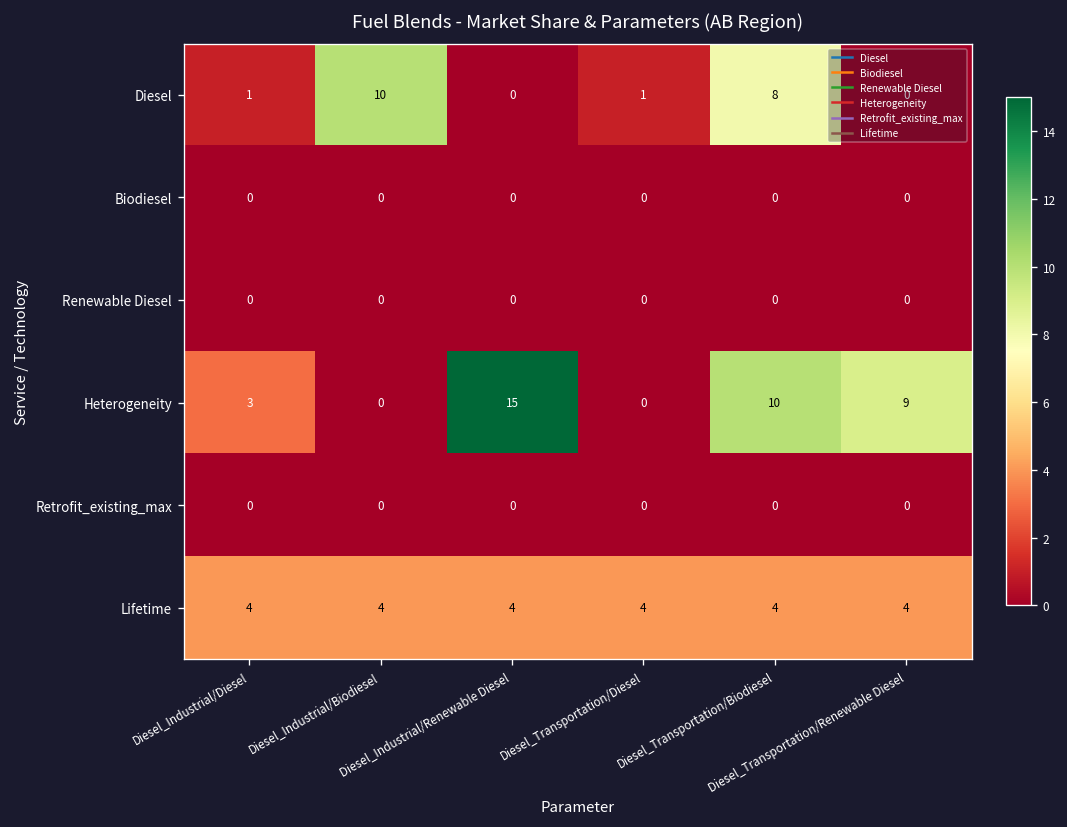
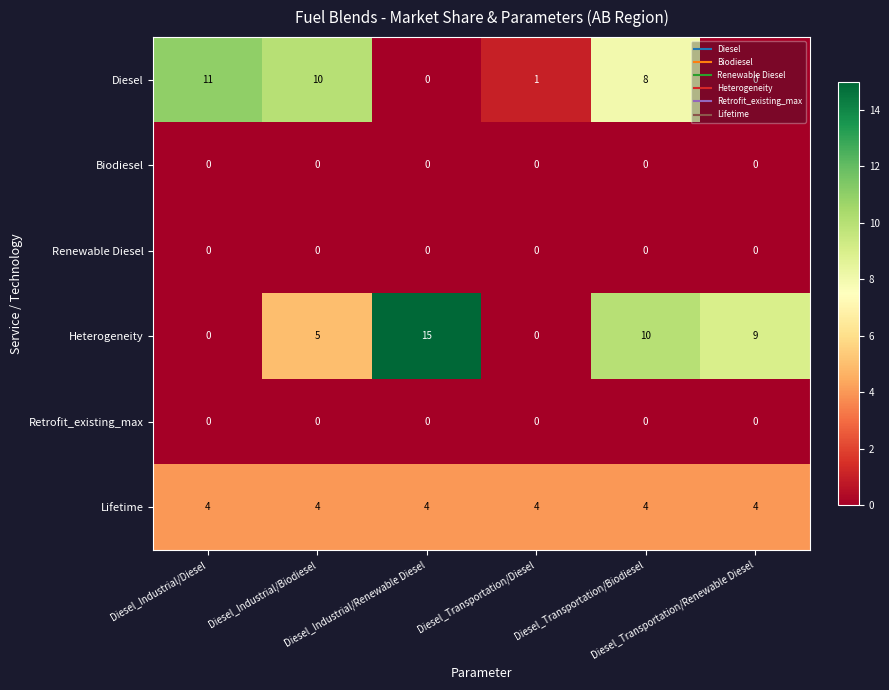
  {
    "Diesel": {
-     "Diesel_Industrial/Diesel": 1,
+     "Diesel_Industrial/Diesel": 11,
      "Diesel_Industrial/Biodiesel": 10,
      "Diesel_Industrial/Renewable Diesel": 0,
      "Diesel_Transportation/Diesel": 1,
      "Diesel_Transportation/Biodiesel": 8
    },
    "Biodiesel": {
      "Diesel_Industrial/Diesel": 0,
      "Diesel_Industrial/Biodiesel": 0,
      "Diesel_Industrial/Renewable Diesel": 0,
      "Diesel_Transportation/Diesel": 0,
      "Diesel_Transportation/Biodiesel": 0,
      "Diesel_Transportation/Renewable Diesel": 0
    },
    "Renewable Diesel": {
      "Diesel_Industrial/Diesel": 0,
      "Diesel_Industrial/Biodiesel": 0,
      "Diesel_Industrial/Renewable Diesel": 0,
      "Diesel_Transportation/Diesel": 0,
      "Diesel_Transportation/Biodiesel": 0,
      "Diesel_Transportation/Renewable Diesel": 0
    },
    "Heterogeneity": {
-     "Diesel_Industrial/Diesel": 3,
-     "Diesel_Industrial/Biodiesel": 0,
+     "Diesel_Industrial/Diesel": 0,
+     "Diesel_Industrial/Biodiesel": 5,
      "Diesel_Industrial/Renewable Diesel": 15,
      "Diesel_Transportation/Diesel": 0,
      "Diesel_Transportation/Biodiesel": 10,
      "Diesel_Transportation/Renewable Diesel": 9
    },
    "Retrofit_existing_max": {
      "Diesel_Industrial/Diesel": 0,
      "Diesel_Industrial/Biodiesel": 0,
      "Diesel_Industrial/Renewable Diesel": 0,
      "Diesel_Transportation/Diesel": 0,
      "Diesel_Transportation/Biodiesel": 0,
      "Diesel_Transportation/Renewable Diesel": 0
    },
    "Lifetime": {
      "Diesel_Industrial/Diesel": 4,
      "Diesel_Industrial/Biodiesel": 4,
      "Diesel_Industrial/Renewable Diesel": 4,
      "Diesel_Transportation/Diesel": 4,
      "Diesel_Transportation/Biodiesel": 4,
      "Diesel_Transportation/Renewable Diesel": 4
    }
  }
